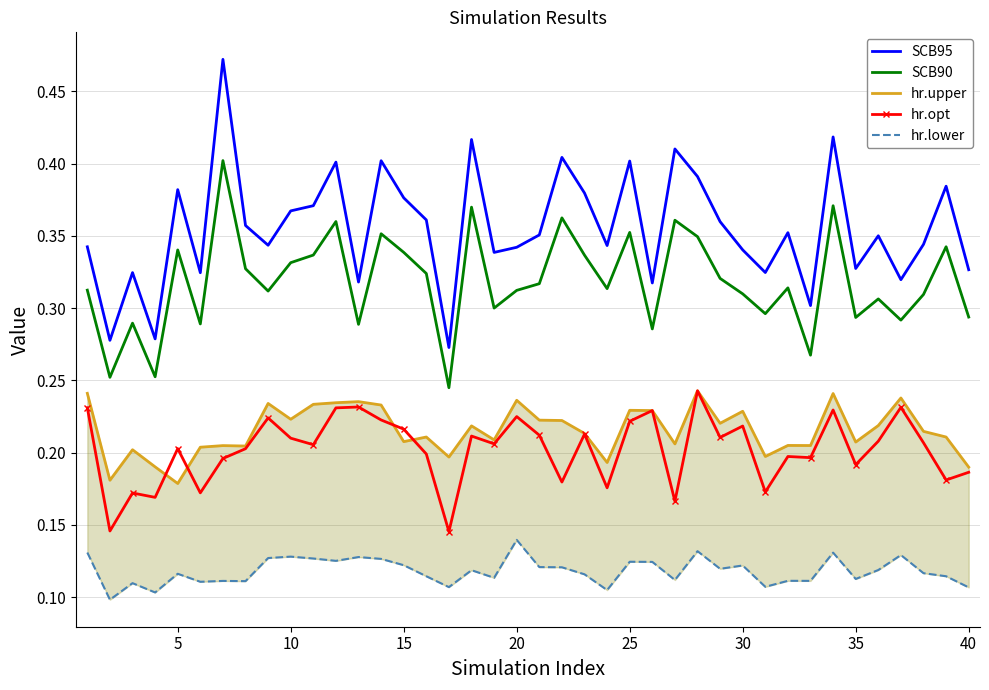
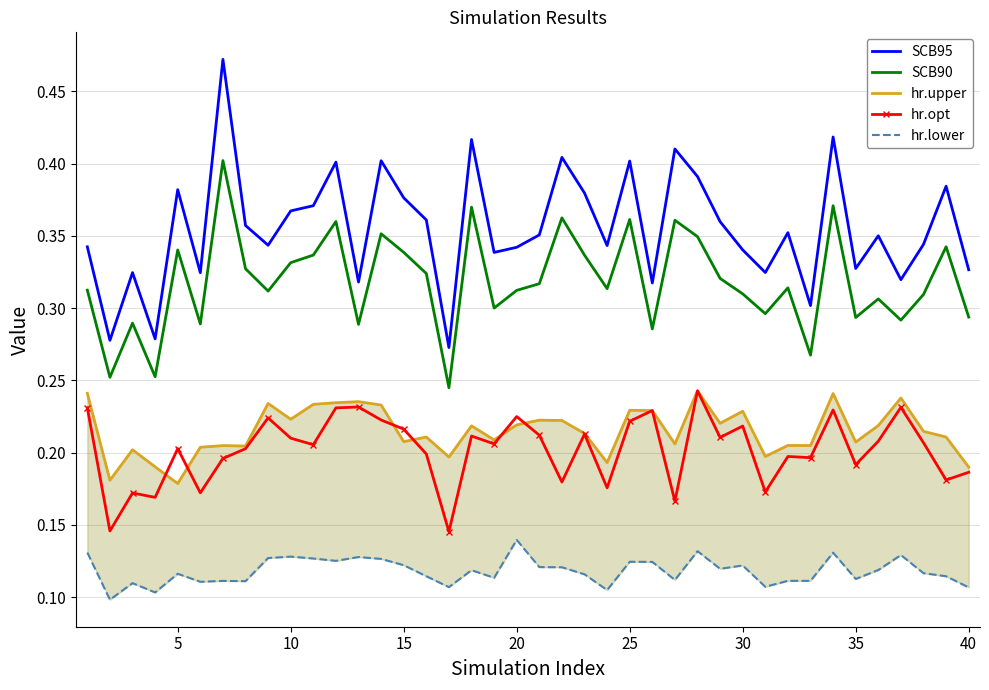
  {
    "SCB95": {
      "5": 0.382,
      "10": 0.367,
      "15": 0.376,
      "20": 0.342,
      "25": 0.402,
      "30": 0.340,
      "35": 0.327,
      "40": 0.327
    },
    "SCB90": {
      "5": 0.340,
      "10": 0.331,
      "15": 0.339,
      "20": 0.312,
-     "25": 0.352,
+     "25": 0.361,
      "30": 0.310,
      "35": 0.294,
      "40": 0.294
    },
    "hr.upper": {
      "5": 0.179,
      "10": 0.223,
      "15": 0.208,
-     "20": 0.236,
+     "20": 0.219,
      "25": 0.229,
      "30": 0.229,
      "35": 0.207,
      "40": 0.190
    },
    "hr.opt": {
      "5": 0.203,
      "10": 0.210,
      "15": 0.216,
      "20": 0.225,
      "25": 0.222,
      "30": 0.218,
      "35": 0.192,
      "40": 0.186
    },
    "hr.lower": {
      "5": 0.116,
      "10": 0.128,
      "15": 0.122,
      "20": 0.140,
      "25": 0.124,
      "30": 0.122,
      "35": 0.113,
      "40": 0.107
    }
  }
